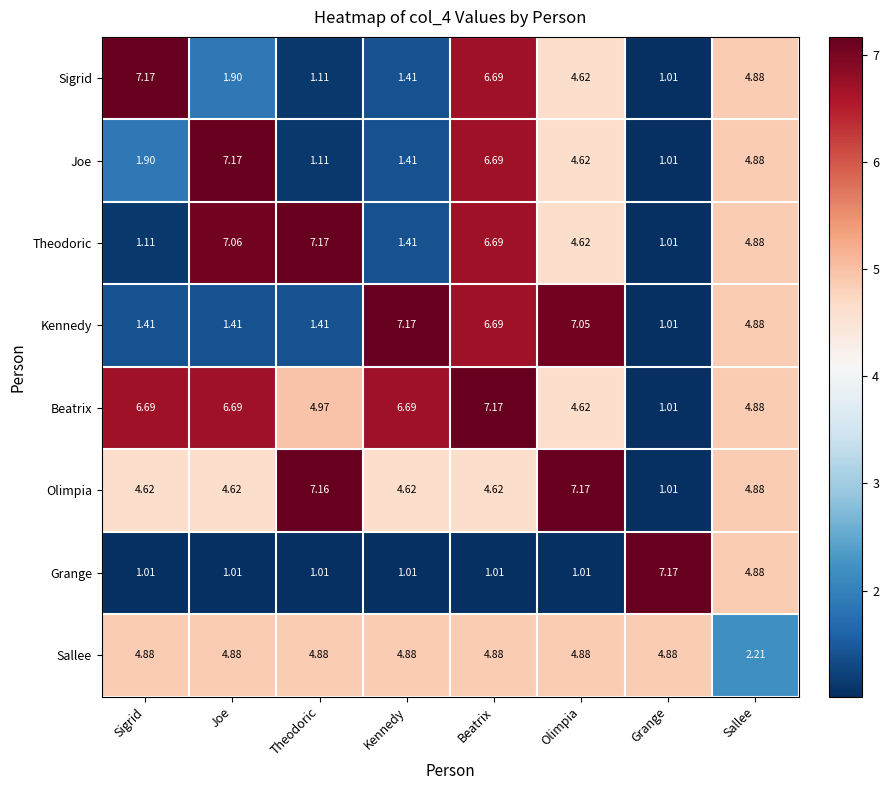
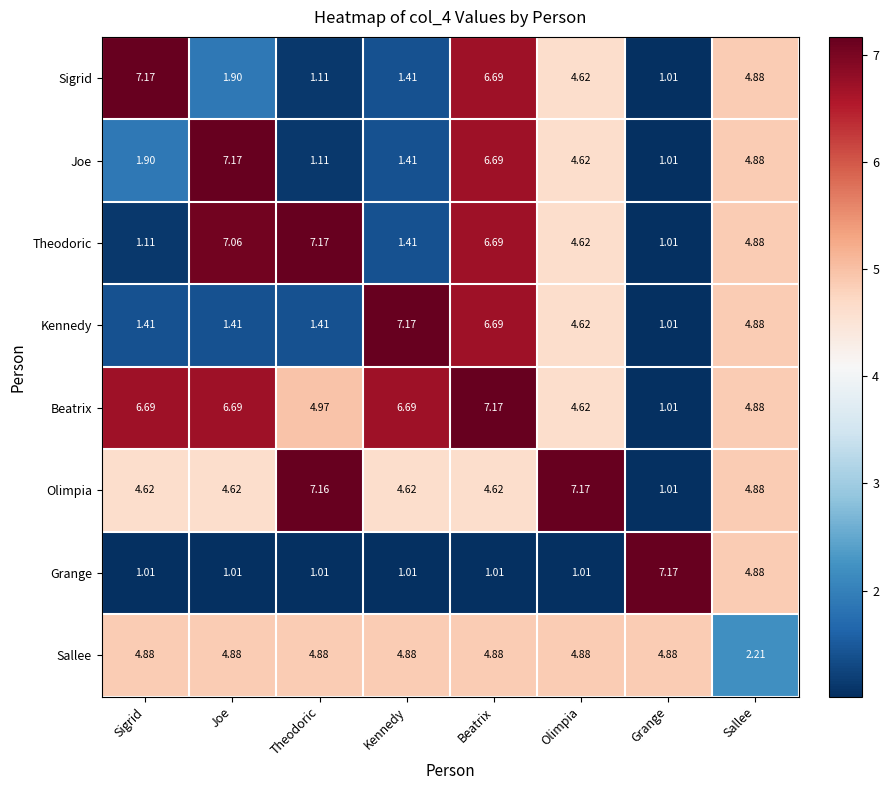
  {
    "Sigrid": {
      "Sigrid": 7.17,
      "Joe": 1.90,
      "Theodoric": 1.11,
      "Kennedy": 1.41,
      "Beatrix": 6.69,
      "Olimpia": 4.62,
      "Grange": 1.01,
      "Sallee": 4.88
    },
    "Joe": {
      "Sigrid": 1.90,
      "Joe": 7.17,
      "Theodoric": 1.11,
      "Kennedy": 1.41,
      "Beatrix": 6.69,
      "Olimpia": 4.62,
      "Grange": 1.01,
      "Sallee": 4.88
    },
    "Theodoric": {
      "Sigrid": 1.11,
      "Joe": 7.06,
      "Theodoric": 7.17,
      "Kennedy": 1.41,
      "Beatrix": 6.69,
      "Olimpia": 4.62,
      "Grange": 1.01,
      "Sallee": 4.88
    },
    "Kennedy": {
      "Sigrid": 1.41,
      "Joe": 1.41,
      "Theodoric": 1.41,
      "Kennedy": 7.17,
      "Beatrix": 6.69,
-     "Olimpia": 7.05,
+     "Olimpia": 4.62,
      "Grange": 1.01,
      "Sallee": 4.88
    },
    "Beatrix": {
      "Sigrid": 6.69,
      "Joe": 6.69,
      "Theodoric": 4.97,
      "Kennedy": 6.69,
      "Beatrix": 7.17,
      "Olimpia": 4.62,
      "Grange": 1.01,
      "Sallee": 4.88
    },
    "Olimpia": {
      "Sigrid": 4.62,
      "Joe": 4.62,
      "Theodoric": 7.16,
      "Kennedy": 4.62,
      "Beatrix": 4.62,
      "Olimpia": 7.17,
      "Grange": 1.01,
      "Sallee": 4.88
    },
    "Grange": {
      "Sigrid": 1.01,
      "Joe": 1.01,
      "Theodoric": 1.01,
      "Kennedy": 1.01,
      "Beatrix": 1.01,
      "Olimpia": 1.01,
      "Grange": 7.17,
      "Sallee": 4.88
    },
    "Sallee": {
      "Sigrid": 4.88,
      "Joe": 4.88,
      "Theodoric": 4.88,
      "Kennedy": 4.88,
      "Beatrix": 4.88,
      "Olimpia": 4.88,
      "Grange": 4.88,
      "Sallee": 2.21
    }
  }
